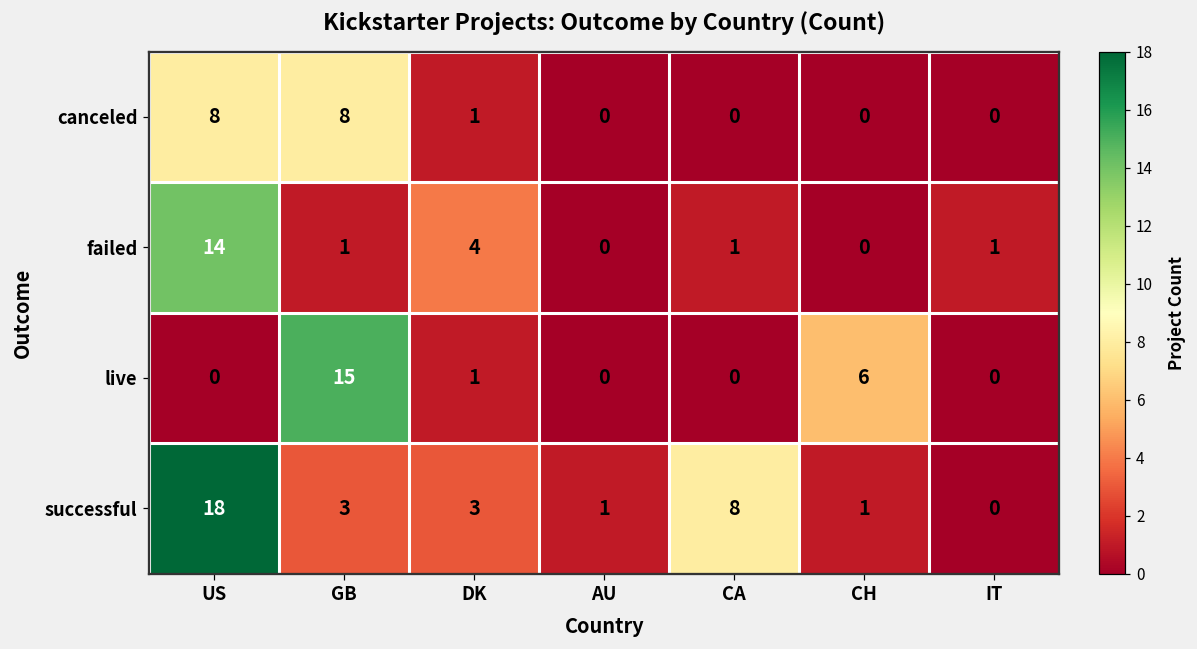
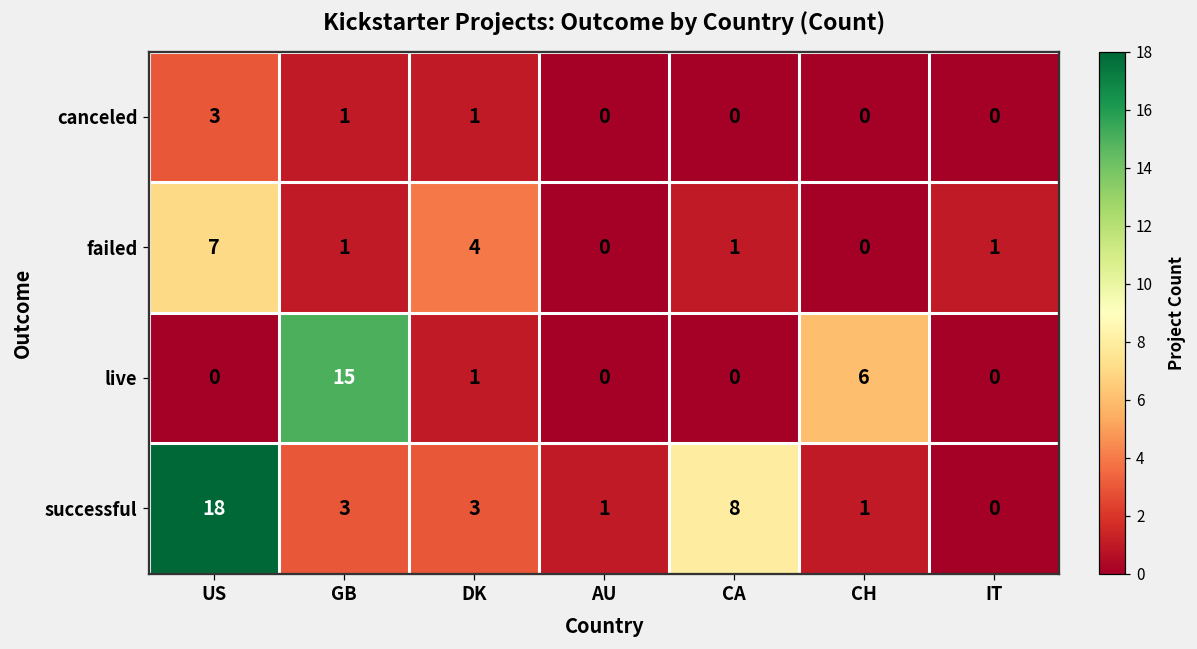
  {
    "canceled": {
-     "US": 8,
-     "GB": 8,
+     "US": 3,
+     "GB": 1,
      "DK": 1,
      "AU": 0,
      "CA": 0,
      "CH": 0,
      "IT": 0
    },
    "failed": {
-     "US": 14,
+     "US": 7,
      "GB": 1,
      "DK": 4,
      "AU": 0,
      "CA": 1,
      "CH": 0,
      "IT": 1
    },
    "live": {
      "US": 0,
      "GB": 15,
      "DK": 1,
      "AU": 0,
      "CA": 0,
      "CH": 6,
      "IT": 0
    },
    "successful": {
      "US": 18,
      "GB": 3,
      "DK": 3,
      "AU": 1,
      "CA": 8,
      "CH": 1,
      "IT": 0
    }
  }
